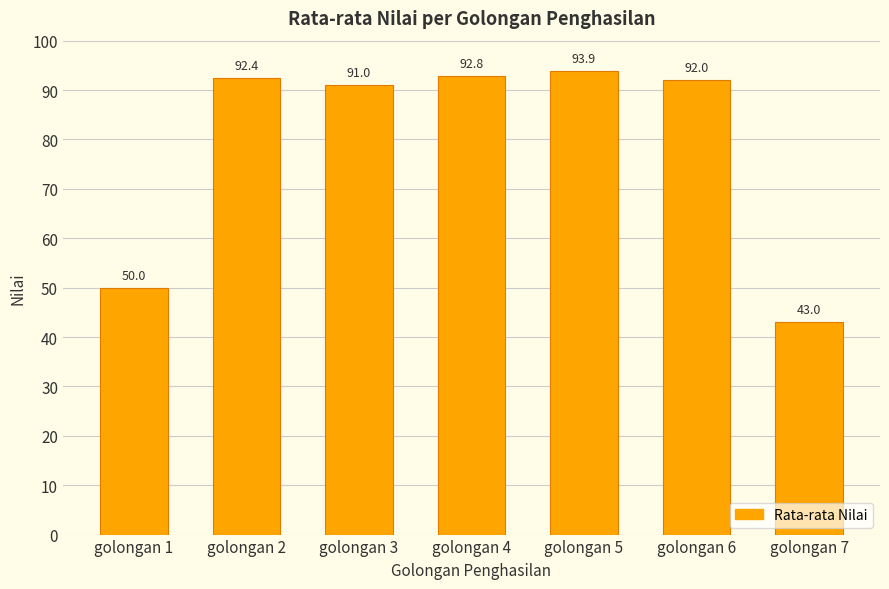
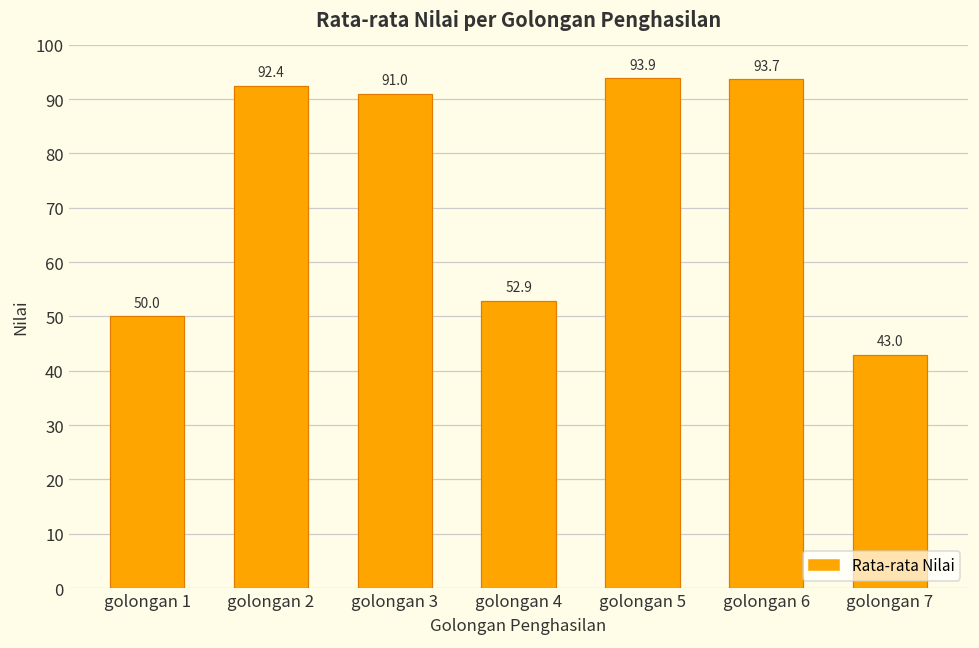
  {
    "golongan 1": 50.0,
    "golongan 2": 92.4,
    "golongan 3": 91.0,
-   "golongan 4": 92.8,
+   "golongan 4": 52.9,
    "golongan 5": 93.9,
-   "golongan 6": 92.0,
+   "golongan 6": 93.7,
    "golongan 7": 43.0
  }
